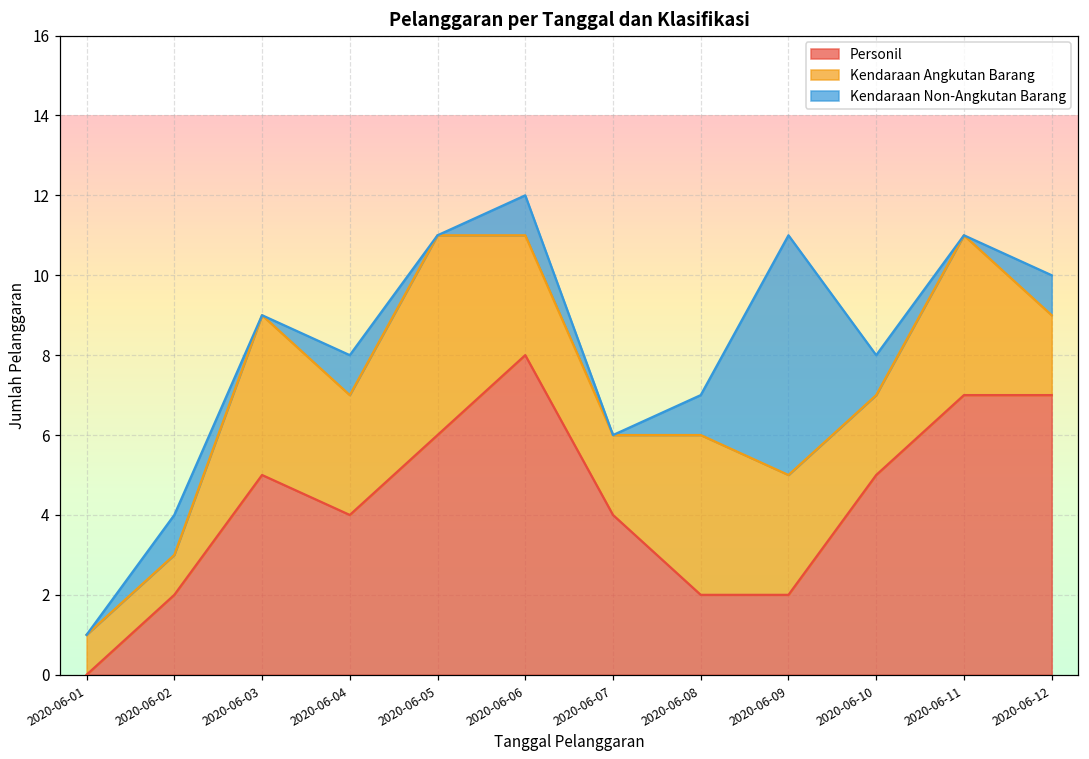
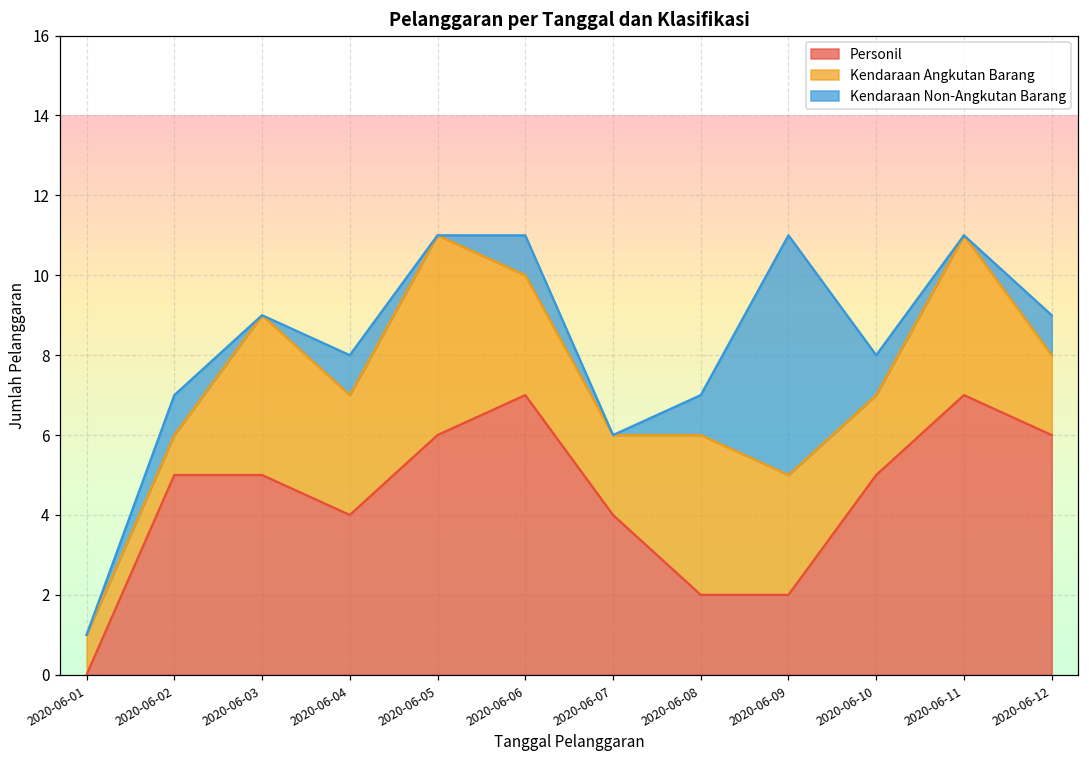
  {
    "Personil": {
      "2020-06-01": 0,
-     "2020-06-02": 2,
+     "2020-06-02": 5,
      "2020-06-03": 5,
      "2020-06-04": 4,
      "2020-06-05": 6,
-     "2020-06-06": 8,
+     "2020-06-06": 7,
      "2020-06-07": 4,
      "2020-06-08": 2,
      "2020-06-09": 2,
      "2020-06-10": 5,
      "2020-06-11": 7,
-     "2020-06-12": 7
+     "2020-06-12": 6
    },
    "Kendaraan Angkutan Barang": {
      "2020-06-02": 1,
      "2020-06-04": 3,
      "2020-06-06": 3,
      "2020-06-08": 4,
      "2020-06-09": 3,
      "2020-06-10": 2,
      "2020-06-12": 2
    },
    "Kendaraan Non-Angkutan Barang": {
      "2020-06-02": 1,
      "2020-06-04": 1,
      "2020-06-06": 1,
      "2020-06-08": 1,
      "2020-06-09": 6,
      "2020-06-10": 1,
      "2020-06-12": 1
    }
  }
